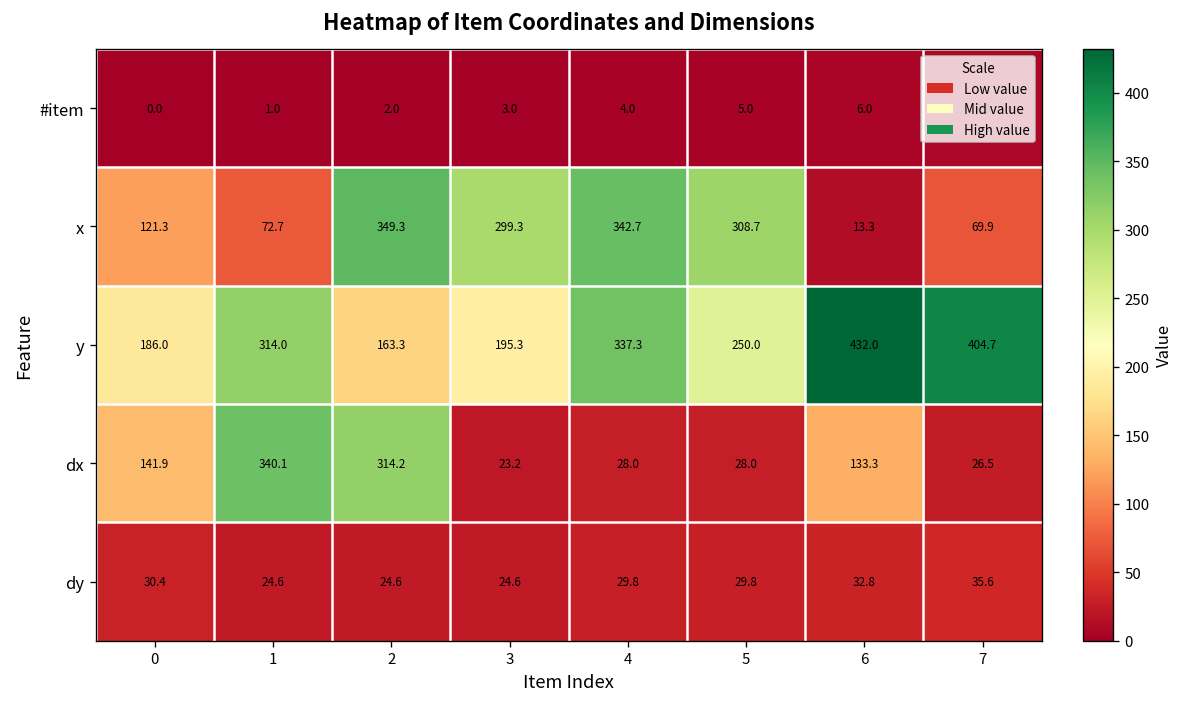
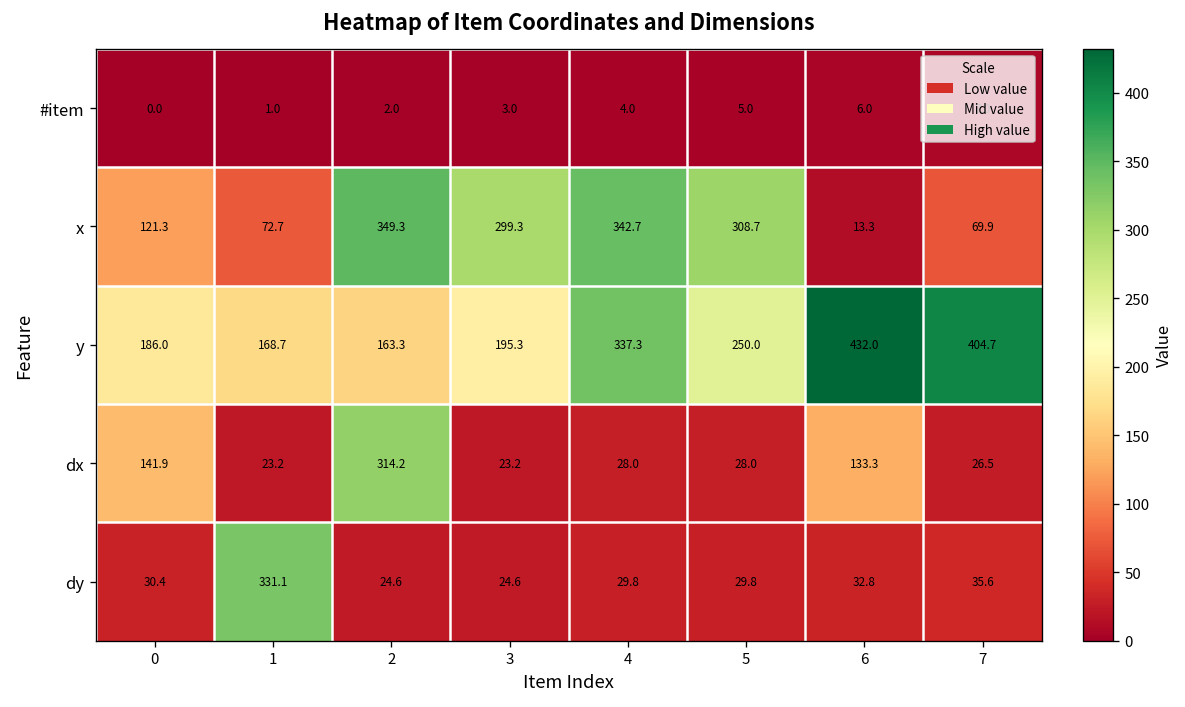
  {
    "#item": {
      "0": 0.0,
      "1": 1.0,
      "2": 2.0,
      "3": 3.0,
      "4": 4.0,
      "5": 5.0,
      "6": 6.0
    },
    "x": {
      "0": 121.3,
      "1": 72.7,
      "2": 349.3,
      "3": 299.3,
      "4": 342.7,
      "5": 308.7,
      "6": 13.3,
      "7": 69.9
    },
    "y": {
      "0": 186.0,
-     "1": 314.0,
+     "1": 168.7,
      "2": 163.3,
      "3": 195.3,
      "4": 337.3,
      "5": 250.0,
      "6": 432.0,
      "7": 404.7
    },
    "dx": {
      "0": 141.9,
-     "1": 340.1,
+     "1": 23.2,
      "2": 314.2,
      "3": 23.2,
      "4": 28.0,
      "5": 28.0,
      "6": 133.3,
      "7": 26.5
    },
    "dy": {
      "0": 30.4,
-     "1": 24.6,
+     "1": 331.1,
      "2": 24.6,
      "3": 24.6,
      "4": 29.8,
      "5": 29.8,
      "6": 32.8,
      "7": 35.6
    }
  }
